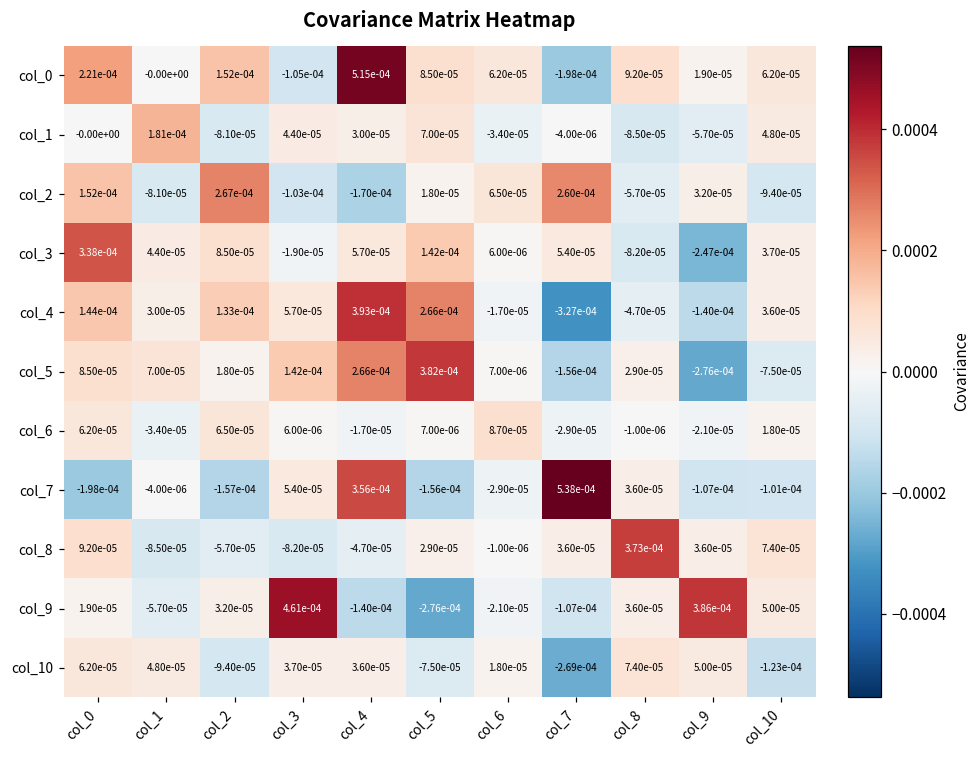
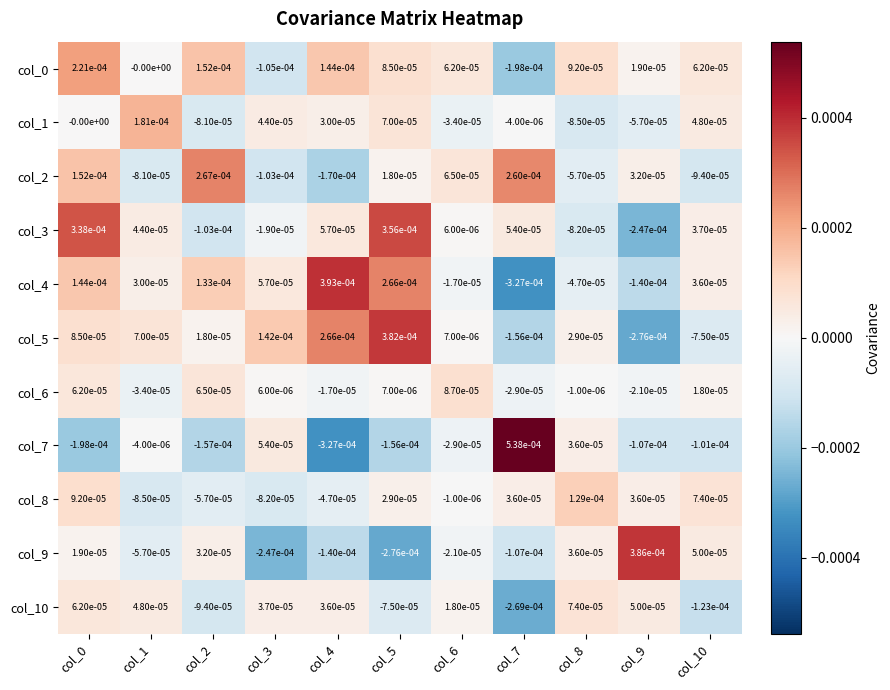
  {
    "col_0": {
      "col_0": "2.21e-04",
      "col_1": "-0.00e+00",
      "col_2": "1.52e-04",
      "col_3": "-1.05e-04",
-     "col_4": "5.15e-04",
+     "col_4": "1.44e-04",
      "col_5": "8.50e-05",
      "col_6": "6.20e-05",
      "col_7": "-1.98e-04",
      "col_8": "9.20e-05",
      "col_9": "1.90e-05",
      "col_10": "6.20e-05"
    },
    "col_1": {
      "col_0": "-0.00e+00",
      "col_1": "1.81e-04",
      "col_2": "-8.10e-05",
      "col_3": "4.40e-05",
      "col_4": "3.00e-05",
      "col_5": "7.00e-05",
      "col_6": "-3.40e-05",
      "col_7": "-4.00e-06",
      "col_8": "-8.50e-05",
      "col_9": "-5.70e-05",
      "col_10": "4.80e-05"
    },
    "col_2": {
      "col_0": "1.52e-04",
      "col_1": "-8.10e-05",
      "col_2": "2.67e-04",
      "col_3": "-1.03e-04",
      "col_4": "-1.70e-04",
      "col_5": "1.80e-05",
      "col_6": "6.50e-05",
      "col_7": "2.60e-04",
      "col_8": "-5.70e-05",
      "col_9": "3.20e-05",
      "col_10": "-9.40e-05"
    },
    "col_3": {
      "col_0": "3.38e-04",
      "col_1": "4.40e-05",
-     "col_2": "8.50e-05",
+     "col_2": "-1.03e-04",
      "col_3": "-1.90e-05",
      "col_4": "5.70e-05",
-     "col_5": "1.42e-04",
+     "col_5": "3.56e-04",
      "col_6": "6.00e-06",
      "col_7": "5.40e-05",
      "col_8": "-8.20e-05",
      "col_9": "-2.47e-04",
      "col_10": "3.70e-05"
    },
    "col_4": {
      "col_0": "1.44e-04",
      "col_1": "3.00e-05",
      "col_2": "1.33e-04",
      "col_3": "5.70e-05",
      "col_4": "3.93e-04",
      "col_5": "2.66e-04",
      "col_6": "-1.70e-05",
      "col_7": "-3.27e-04",
      "col_8": "-4.70e-05",
      "col_9": "-1.40e-04",
      "col_10": "3.60e-05"
    },
    "col_5": {
      "col_0": "8.50e-05",
      "col_1": "7.00e-05",
      "col_2": "1.80e-05",
      "col_3": "1.42e-04",
      "col_4": "2.66e-04",
      "col_5": "3.82e-04",
      "col_6": "7.00e-06",
      "col_7": "-1.56e-04",
      "col_8": "2.90e-05",
      "col_9": "-2.76e-04",
      "col_10": "-7.50e-05"
    },
    "col_6": {
      "col_0": "6.20e-05",
      "col_1": "-3.40e-05",
      "col_2": "6.50e-05",
      "col_3": "6.00e-06",
      "col_4": "-1.70e-05",
      "col_5": "7.00e-06",
      "col_6": "8.70e-05",
      "col_7": "-2.90e-05",
      "col_8": "-1.00e-06",
      "col_9": "-2.10e-05",
      "col_10": "1.80e-05"
    },
    "col_7": {
      "col_0": "-1.98e-04",
      "col_1": "-4.00e-06",
      "col_2": "-1.57e-04",
      "col_3": "5.40e-05",
-     "col_4": "3.56e-04",
+     "col_4": "-3.27e-04",
      "col_5": "-1.56e-04",
      "col_6": "-2.90e-05",
      "col_7": "5.38e-04",
      "col_8": "3.60e-05",
      "col_9": "-1.07e-04",
      "col_10": "-1.01e-04"
    },
    "col_8": {
      "col_0": "9.20e-05",
      "col_1": "-8.50e-05",
      "col_2": "-5.70e-05",
      "col_3": "-8.20e-05",
      "col_4": "-4.70e-05",
      "col_5": "2.90e-05",
      "col_6": "-1.00e-06",
      "col_7": "3.60e-05",
-     "col_8": "3.73e-04",
+     "col_8": "1.29e-04",
      "col_9": "3.60e-05",
      "col_10": "7.40e-05"
    },
    "col_9": {
      "col_0": "1.90e-05",
      "col_1": "-5.70e-05",
      "col_2": "3.20e-05",
-     "col_3": "4.61e-04",
+     "col_3": "-2.47e-04",
      "col_4": "-1.40e-04",
      "col_5": "-2.76e-04",
      "col_6": "-2.10e-05",
      "col_7": "-1.07e-04",
      "col_8": "3.60e-05",
      "col_9": "3.86e-04",
      "col_10": "5.00e-05"
    },
    "col_10": {
      "col_0": "6.20e-05",
      "col_1": "4.80e-05",
      "col_2": "-9.40e-05",
      "col_3": "3.70e-05",
      "col_4": "3.60e-05",
      "col_5": "-7.50e-05",
      "col_6": "1.80e-05",
      "col_7": "-2.69e-04",
      "col_8": "7.40e-05",
      "col_9": "5.00e-05",
      "col_10": "-1.23e-04"
    }
  }
